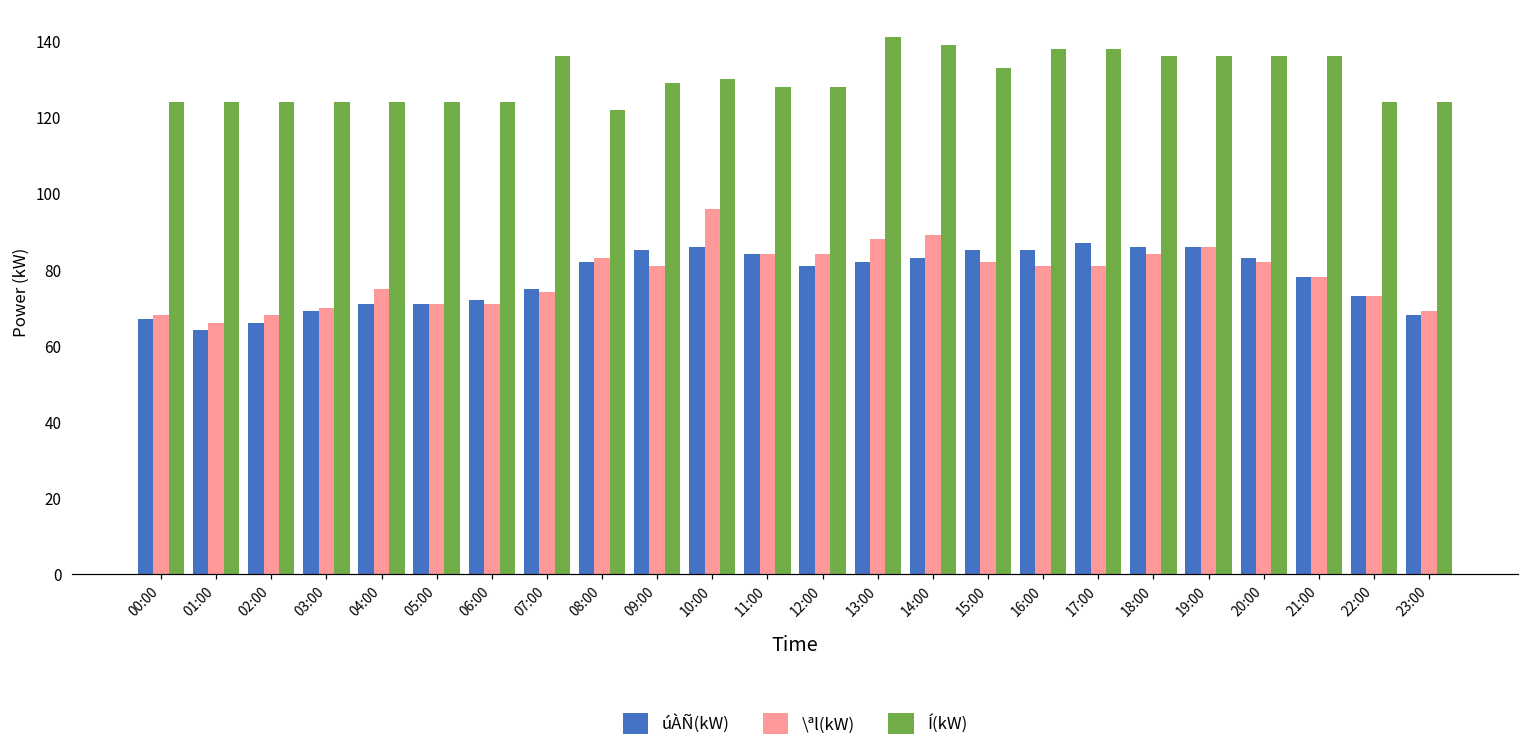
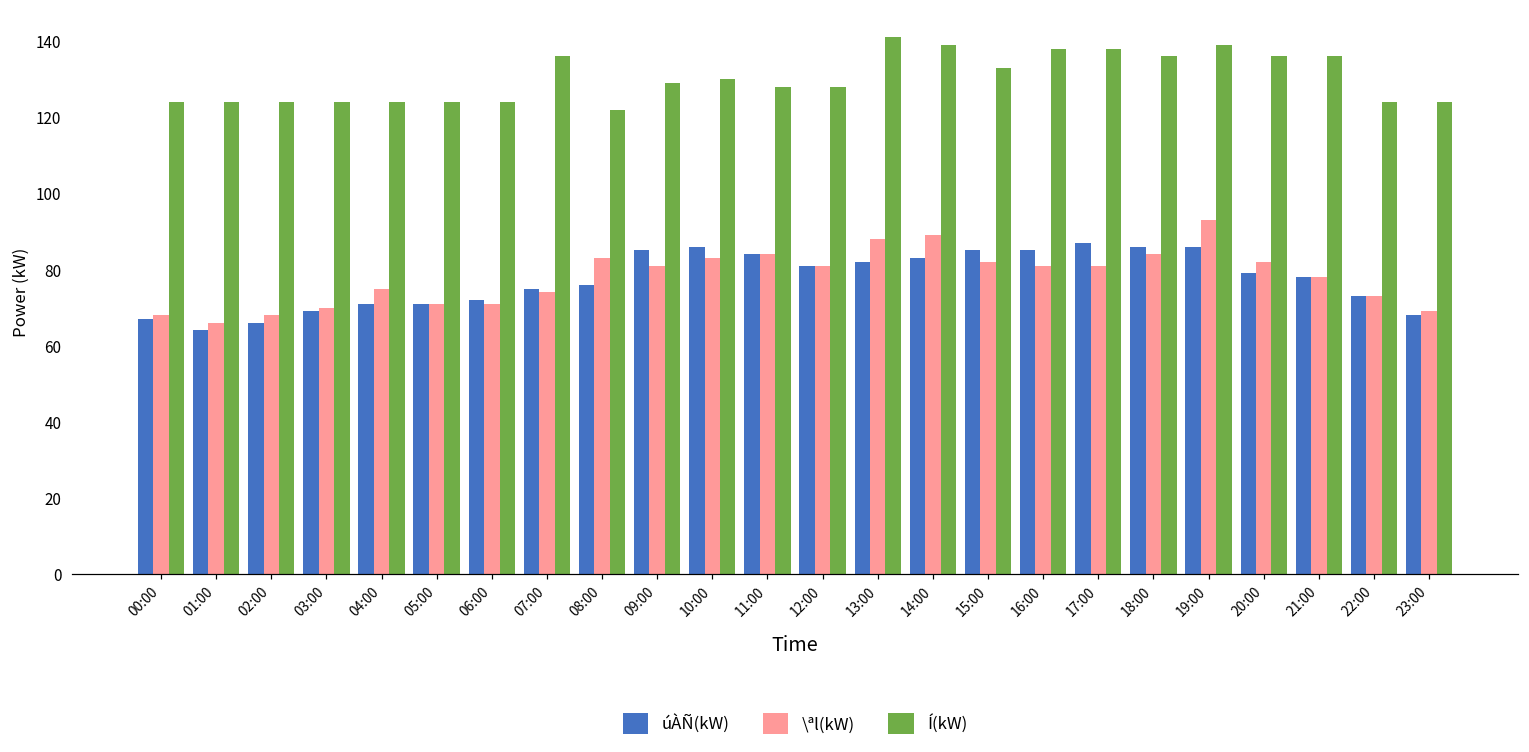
  {
    "úÀÑ(kW)": {
      "00:00": 67,
      "01:00": 64,
      "02:00": 66,
      "03:00": 69,
      "04:00": 71,
      "05:00": 71,
      "06:00": 72,
      "07:00": 75,
-     "08:00": 82,
+     "08:00": 76,
      "09:00": 85,
      "10:00": 86,
      "11:00": 84,
      "12:00": 81,
      "13:00": 82,
      "14:00": 83,
      "15:00": 85,
      "16:00": 85,
      "17:00": 87,
      "18:00": 86,
      "19:00": 86,
-     "20:00": 83,
+     "20:00": 79,
      "21:00": 78,
      "22:00": 73,
      "23:00": 68
    },
    "\\ªl(kW)": {
      "00:00": 68,
      "01:00": 66,
      "02:00": 68,
      "03:00": 70,
      "04:00": 75,
      "05:00": 71,
      "06:00": 71,
      "07:00": 74,
      "08:00": 83,
      "09:00": 81,
-     "10:00": 96,
+     "10:00": 83,
      "11:00": 84,
-     "12:00": 84,
+     "12:00": 81,
      "13:00": 88,
      "14:00": 89,
      "15:00": 82,
      "16:00": 81,
      "17:00": 81,
      "18:00": 84,
-     "19:00": 86,
+     "19:00": 93,
      "20:00": 82,
      "21:00": 78,
      "22:00": 73,
      "23:00": 69
    },
    "Í(kW)": {
      "00:00": 124,
      "01:00": 124,
      "02:00": 124,
      "03:00": 124,
      "04:00": 124,
      "05:00": 124,
      "06:00": 124,
      "07:00": 136,
      "08:00": 122,
      "09:00": 129,
      "10:00": 130,
      "11:00": 128,
      "12:00": 128,
      "13:00": 141,
      "14:00": 139,
      "15:00": 133,
      "16:00": 138,
      "17:00": 138,
      "18:00": 136,
-     "19:00": 136,
+     "19:00": 139,
      "20:00": 136,
      "21:00": 136,
      "22:00": 124,
      "23:00": 124
    }
  }
